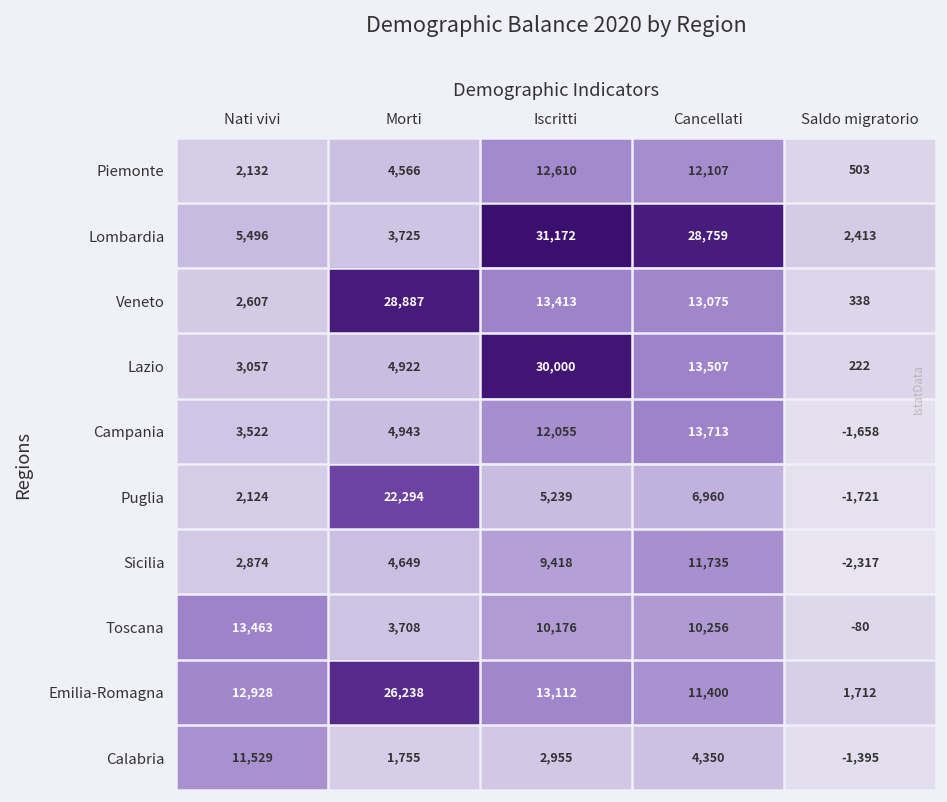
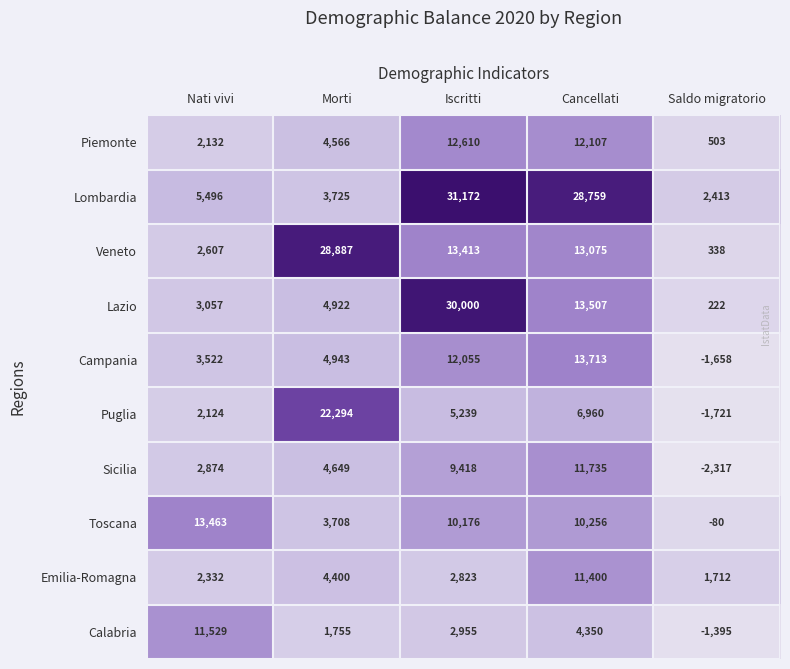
  {
    "Piemonte": {
      "Nati vivi": "2,132",
      "Morti": "4,566",
      "Iscritti": "12,610",
      "Cancellati": "12,107",
      "Saldo migratorio": "503"
    },
    "Lombardia": {
      "Nati vivi": "5,496",
      "Morti": "3,725",
      "Iscritti": "31,172",
      "Cancellati": "28,759",
      "Saldo migratorio": "2,413"
    },
    "Veneto": {
      "Nati vivi": "2,607",
      "Morti": "28,887",
      "Iscritti": "13,413",
      "Cancellati": "13,075",
      "Saldo migratorio": "338"
    },
    "Lazio": {
      "Nati vivi": "3,057",
      "Morti": "4,922",
      "Iscritti": "30,000",
      "Cancellati": "13,507",
      "Saldo migratorio": "222"
    },
    "Campania": {
      "Nati vivi": "3,522",
      "Morti": "4,943",
      "Iscritti": "12,055",
      "Cancellati": "13,713",
      "Saldo migratorio": "-1,658"
    },
    "Puglia": {
      "Nati vivi": "2,124",
      "Morti": "22,294",
      "Iscritti": "5,239",
      "Cancellati": "6,960",
      "Saldo migratorio": "-1,721"
    },
    "Sicilia": {
      "Nati vivi": "2,874",
      "Morti": "4,649",
      "Iscritti": "9,418",
      "Cancellati": "11,735",
      "Saldo migratorio": "-2,317"
    },
    "Toscana": {
      "Nati vivi": "13,463",
      "Morti": "3,708",
      "Iscritti": "10,176",
      "Cancellati": "10,256",
      "Saldo migratorio": "-80"
    },
    "Emilia-Romagna": {
-     "Nati vivi": "12,928",
-     "Morti": "26,238",
-     "Iscritti": "13,112",
+     "Nati vivi": "2,332",
+     "Morti": "4,400",
+     "Iscritti": "2,823",
      "Cancellati": "11,400",
      "Saldo migratorio": "1,712"
    },
    "Calabria": {
      "Nati vivi": "11,529",
      "Morti": "1,755",
      "Iscritti": "2,955",
      "Cancellati": "4,350",
      "Saldo migratorio": "-1,395"
    }
  }
